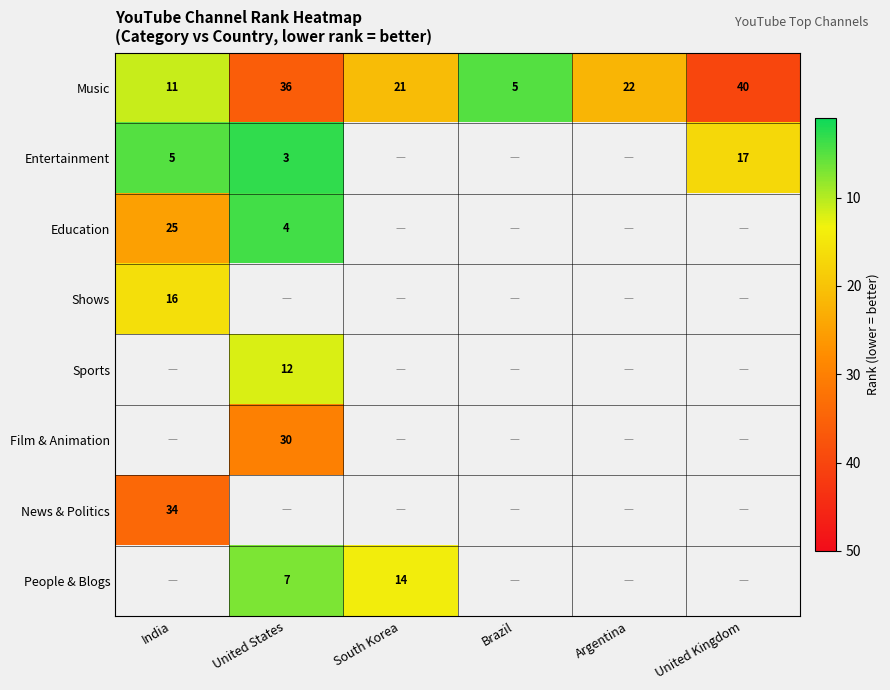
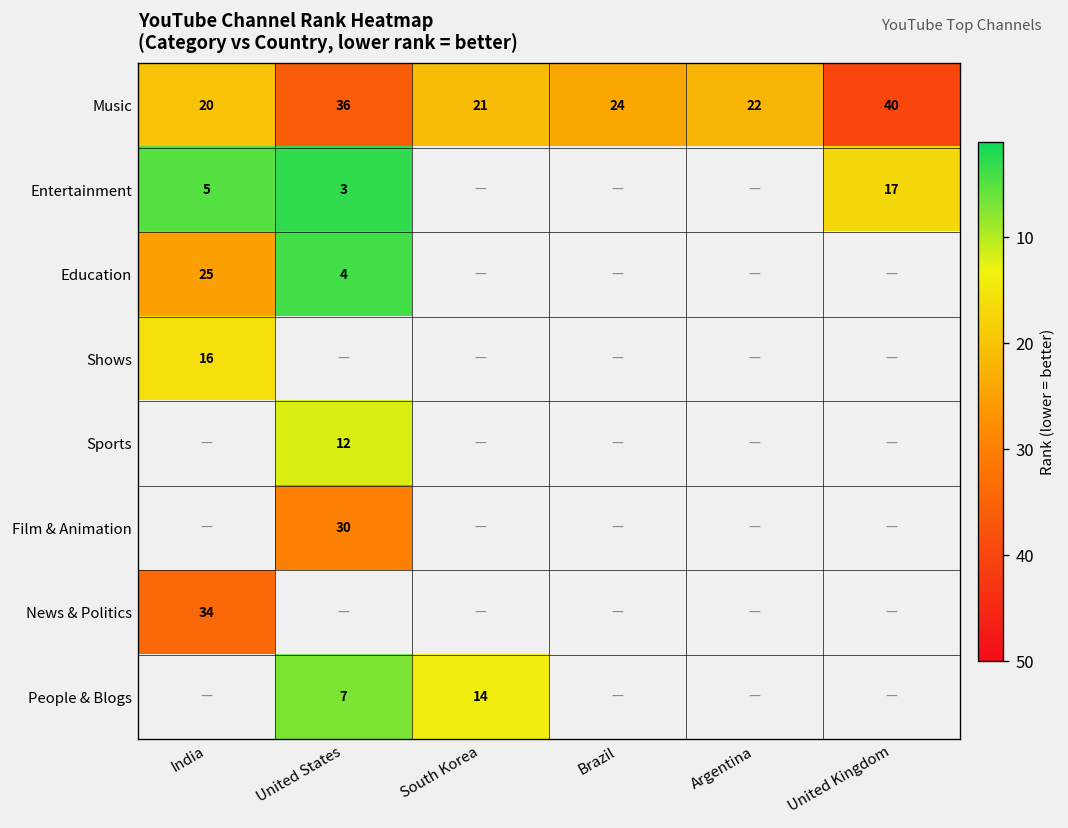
  {
    "Music": {
-     "India": 11,
+     "India": 20,
      "United States": 36,
      "South Korea": 21,
-     "Brazil": 5,
+     "Brazil": 24,
      "Argentina": 22,
      "United Kingdom": 40
    },
    "Entertainment": {
      "India": 5,
      "United States": 3,
      "United Kingdom": 17
    },
    "Education": {
      "India": 25,
      "United States": 4
    },
    "Shows": {
      "India": 16
    },
    "Sports": {
      "United States": 12
    },
    "Film & Animation": {
      "United States": 30
    },
    "News & Politics": {
      "India": 34
    },
    "People & Blogs": {
      "United States": 7,
      "South Korea": 14
    }
  }
